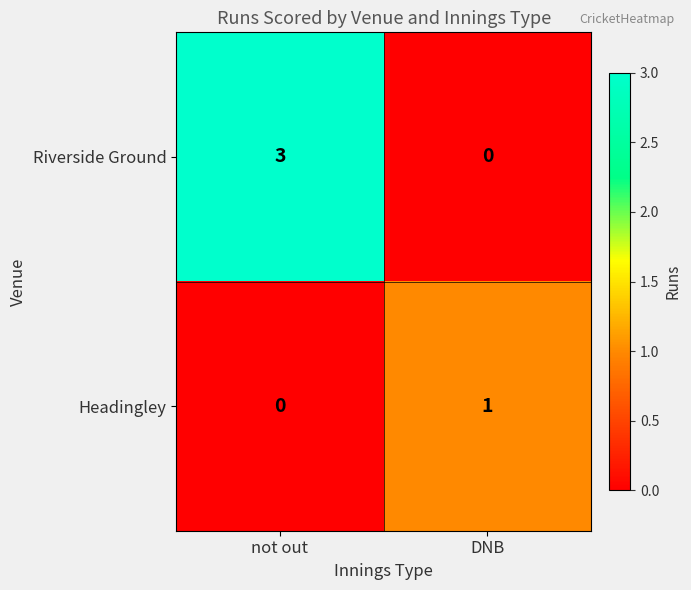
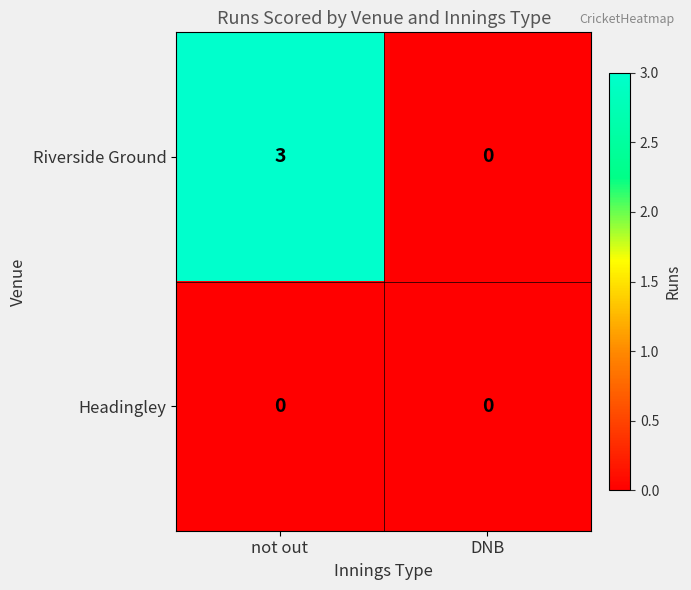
  {
    "Riverside Ground": {
      "not out": 3,
      "DNB": 0
    },
    "Headingley": {
      "not out": 0,
-     "DNB": 1
+     "DNB": 0
    }
  }
